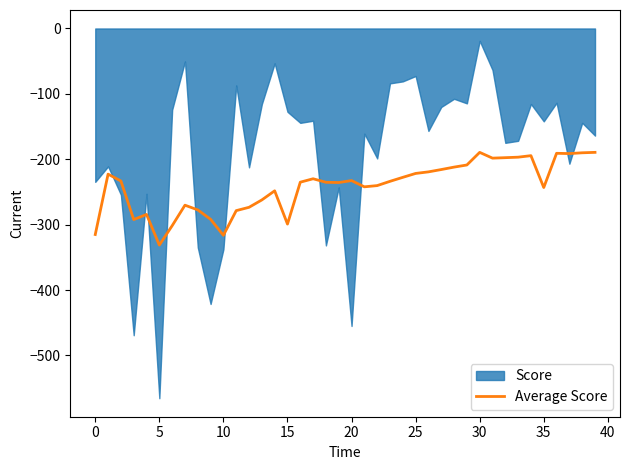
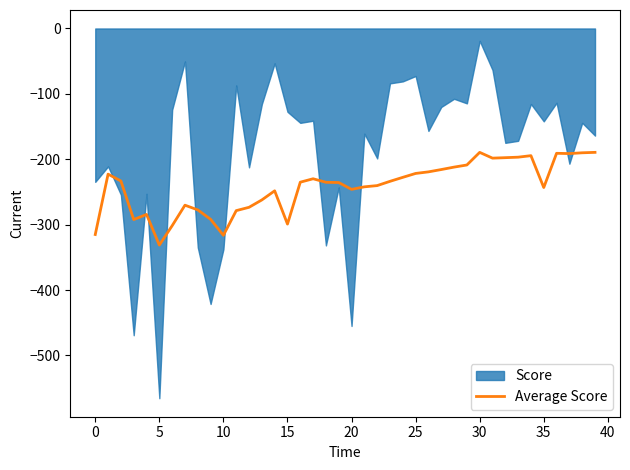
  {
    "Average Score": {
      "0": -320,
      "5": -330,
      "10": -320,
      "15": -300,
-     "20": -230,
+     "20": -250,
      "25": -220,
      "30": -190,
      "35": -240
    }
  }
